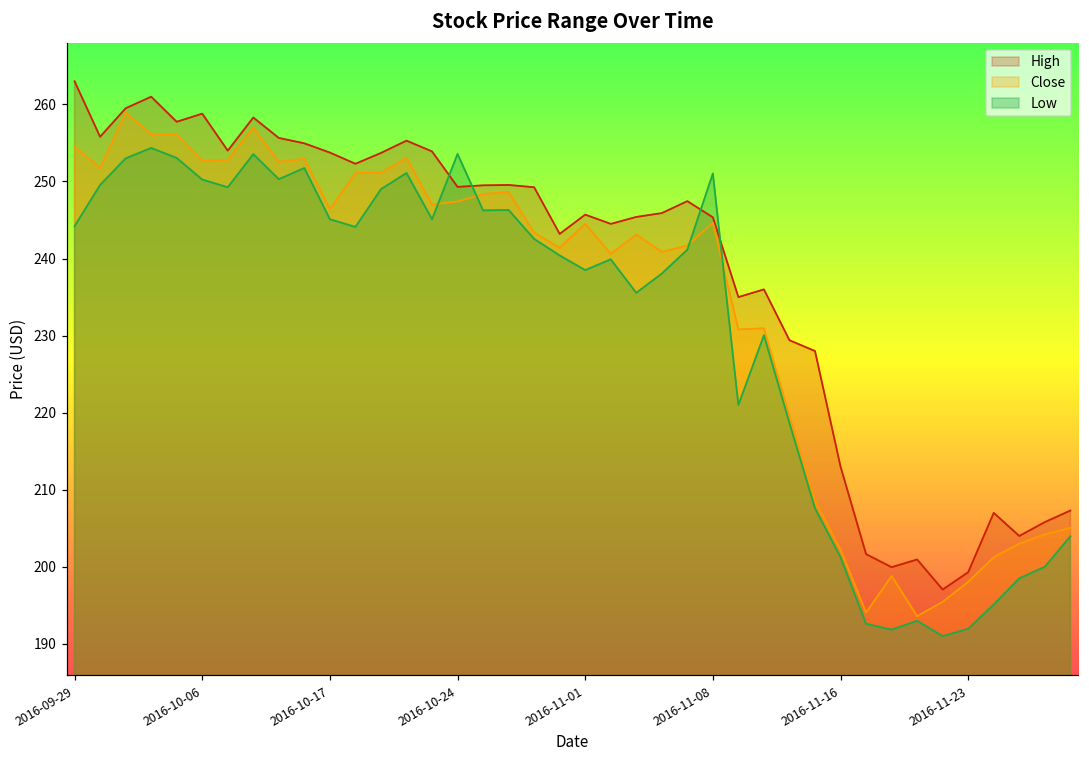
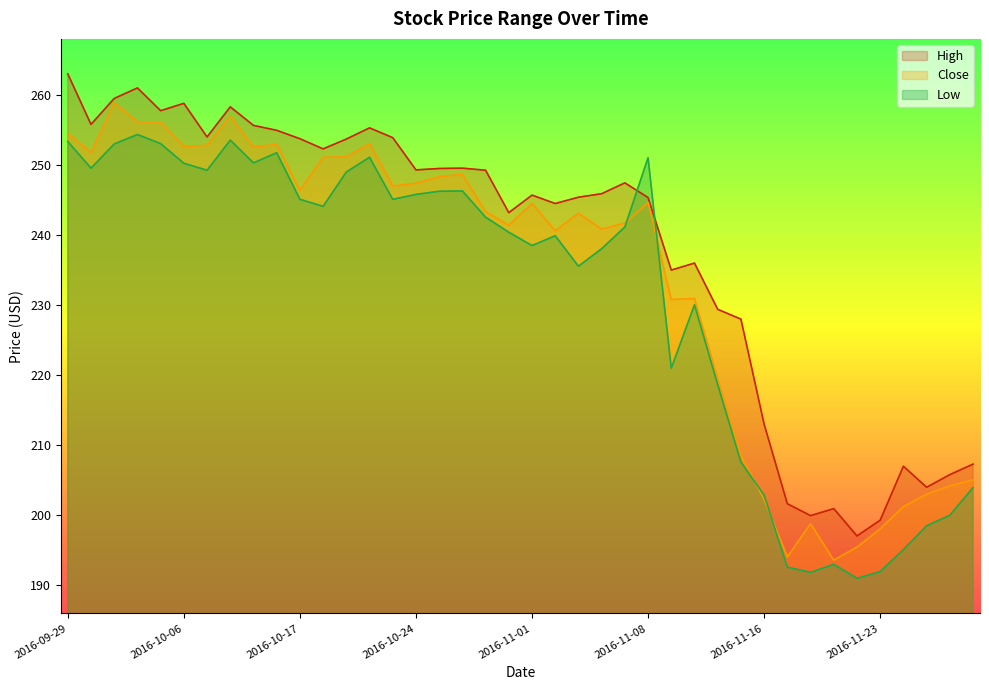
  {
    "Low": {
-     "2016-09-29": 244,
+     "2016-09-29": 253,
      "2016-10-06": 250,
      "2016-10-17": 245,
-     "2016-10-24": 254,
+     "2016-10-24": 246,
      "2016-11-01": 239,
      "2016-11-08": 251,
-     "2016-11-16": 201,
+     "2016-11-16": 203,
      "2016-11-23": 192
    }
  }
